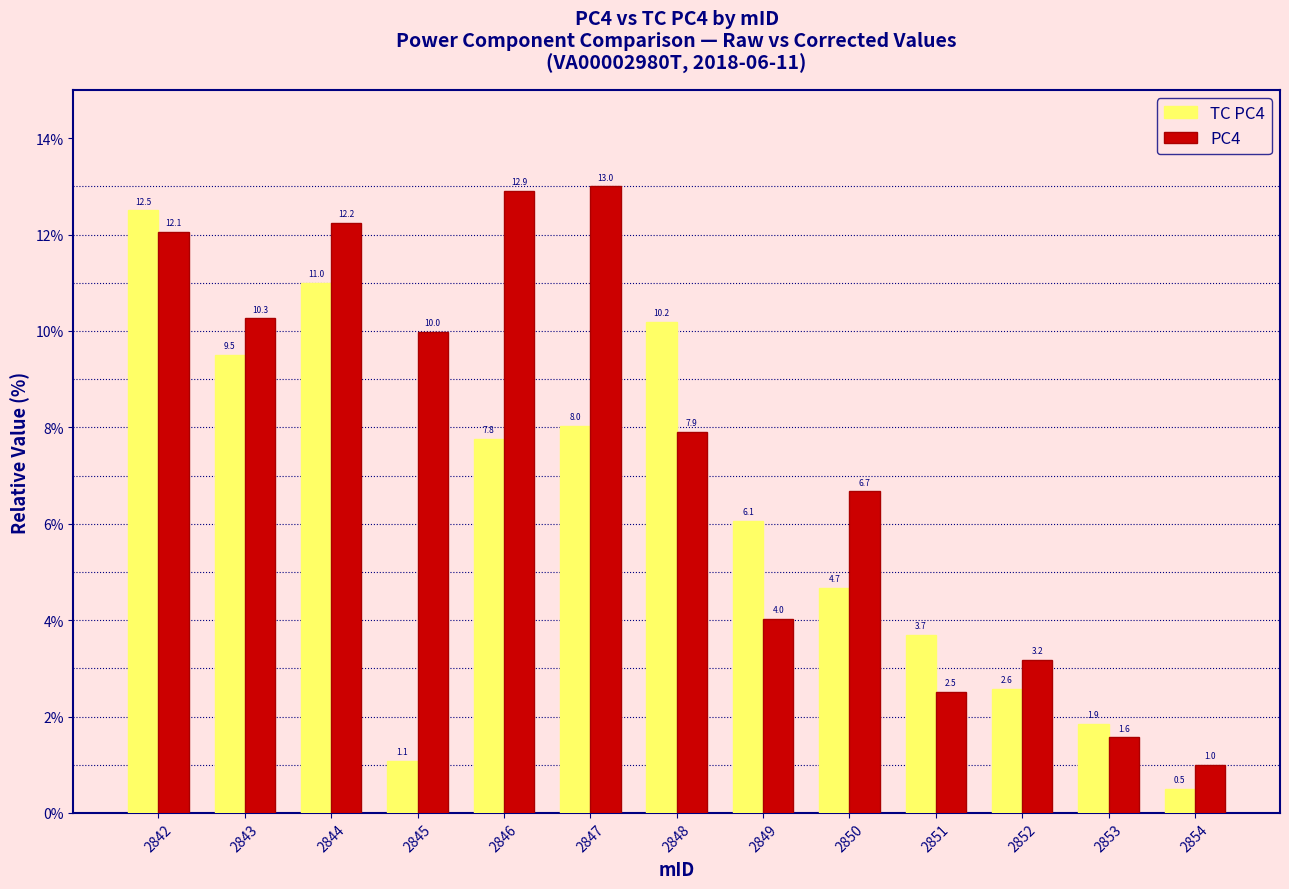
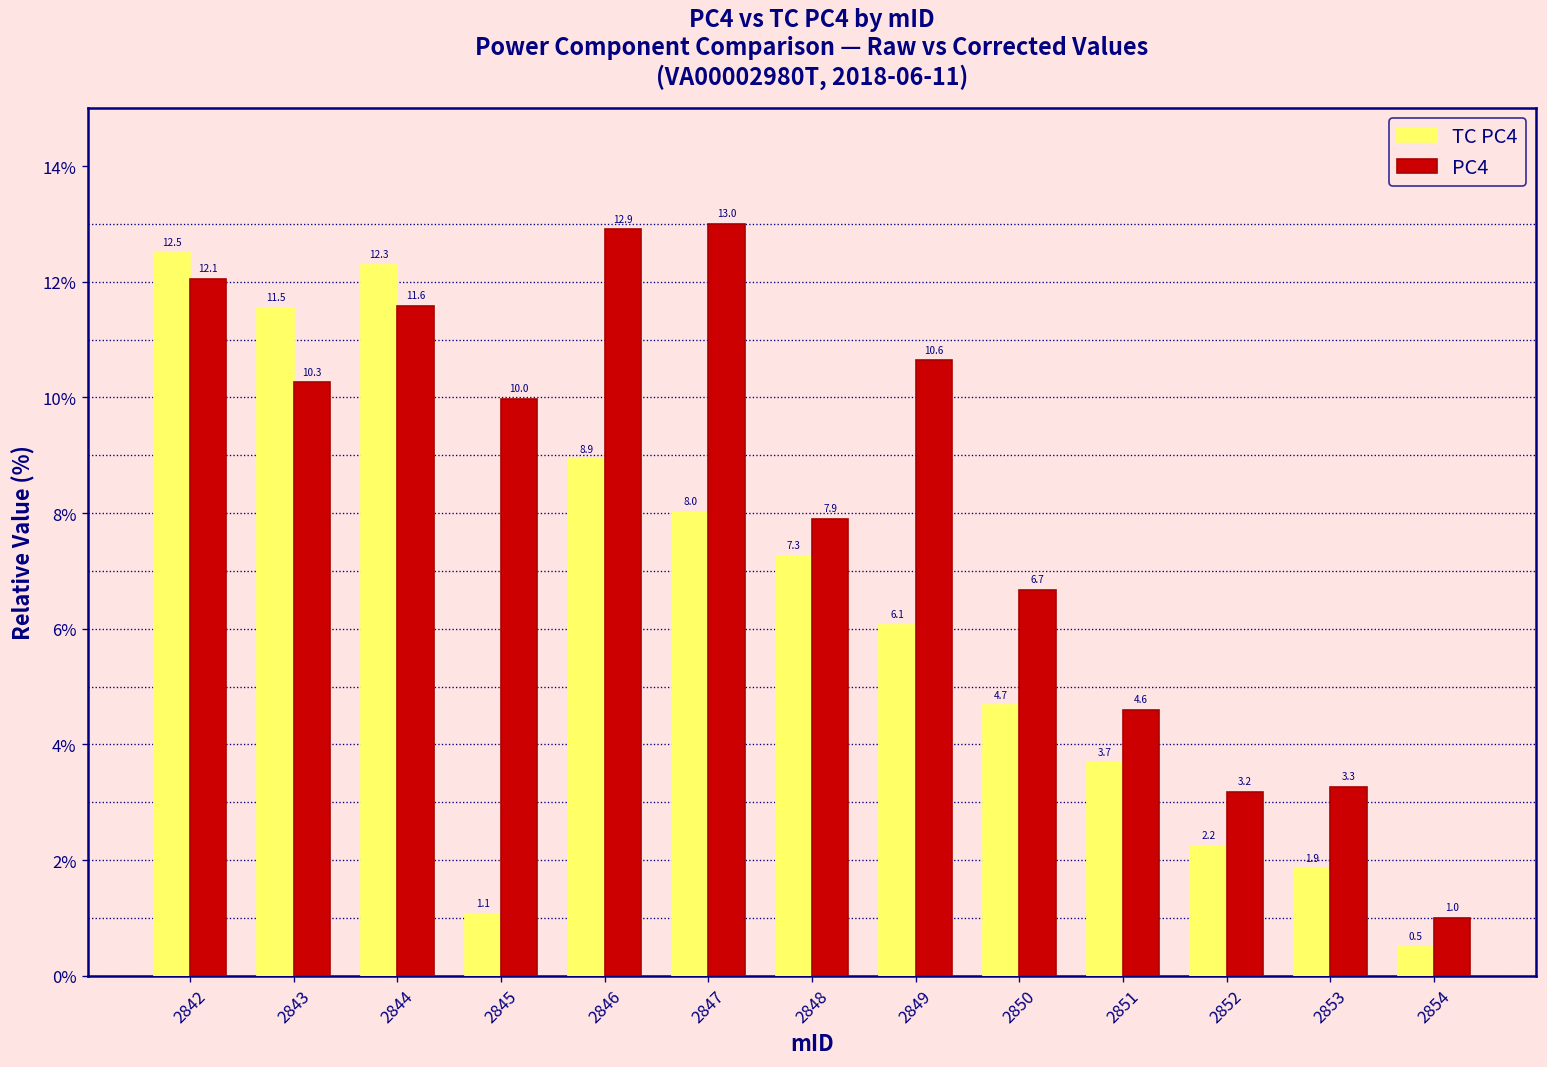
  {
    "TC PC4": {
      "2842": 12.5,
-     "2843": 9.5,
-     "2844": 11.0,
+     "2843": 11.5,
+     "2844": 12.3,
      "2845": 1.1,
-     "2846": 7.8,
+     "2846": 8.9,
      "2847": 8.0,
-     "2848": 10.2,
+     "2848": 7.3,
      "2849": 6.1,
      "2850": 4.7,
      "2851": 3.7,
-     "2852": 2.6,
+     "2852": 2.2,
      "2853": 1.9,
      "2854": 0.5
    },
    "PC4": {
      "2842": 12.1,
      "2843": 10.3,
-     "2844": 12.2,
+     "2844": 11.6,
      "2845": 10.0,
      "2846": 12.9,
      "2847": 13.0,
      "2848": 7.9,
-     "2849": 4.0,
+     "2849": 10.6,
      "2850": 6.7,
-     "2851": 2.5,
+     "2851": 4.6,
      "2852": 3.2,
-     "2853": 1.6,
+     "2853": 3.3,
      "2854": 1.0
    }
  }
